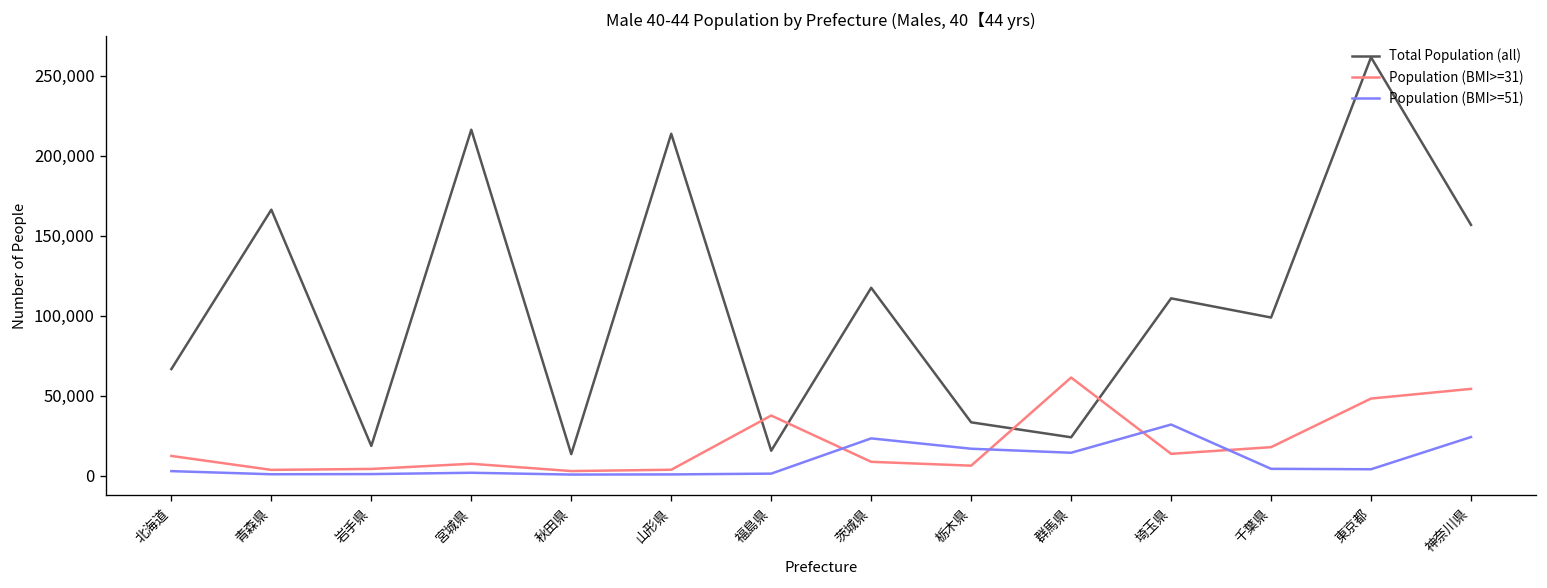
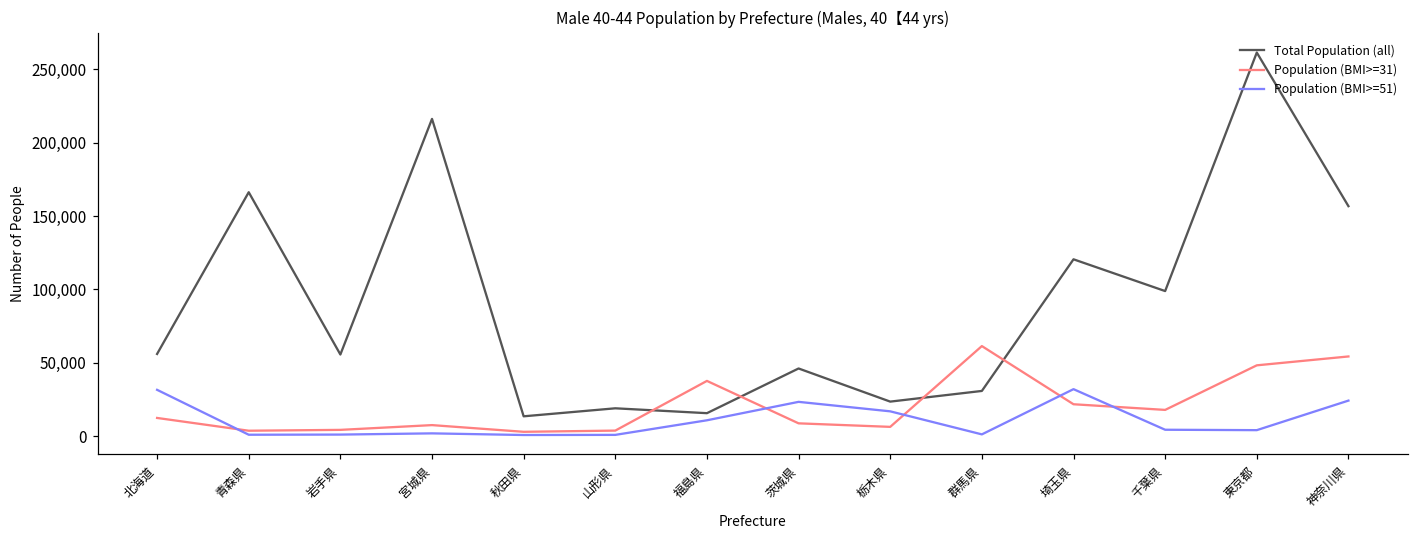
  {
    "Total Population (all)": {
-     "北海道": "67,000",
+     "北海道": "56,000",
      "青森県": "166,000",
-     "岩手県": "19,000",
+     "岩手県": "56,000",
      "宮城県": "216,000",
      "秋田県": "14,000",
-     "山形県": "214,000",
+     "山形県": "19,000",
      "福島県": "16,000",
-     "茨城県": "117,000",
-     "栃木県": "33,000",
-     "群馬県": "24,000",
-     "埼玉県": "111,000",
+     "茨城県": "46,000",
+     "栃木県": "24,000",
+     "群馬県": "31,000",
+     "埼玉県": "120,000",
      "千葉県": "99,000",
      "東京都": "261,000",
      "神奈川県": "157,000"
    },
    "Population (BMI>=31)": {
      "北海道": "12,000",
      "青森県": "4,000",
      "岩手県": "4,000",
      "宮城県": "8,000",
      "秋田県": "3,000",
      "山形県": "4,000",
      "福島県": "38,000",
      "茨城県": "9,000",
      "栃木県": "6,000",
      "群馬県": "61,000",
-     "埼玉県": "14,000",
+     "埼玉県": "22,000",
      "千葉県": "18,000",
      "東京都": "48,000",
      "神奈川県": "54,000"
    },
    "Population (BMI>=51)": {
-     "北海道": "3,000",
+     "北海道": "32,000",
      "青森県": "1,000",
      "岩手県": "1,000",
      "宮城県": "2,000",
      "秋田県": "1,000",
      "山形県": "1,000",
-     "福島県": "1,000",
+     "福島県": "11,000",
      "茨城県": "23,000",
      "栃木県": "17,000",
-     "群馬県": "14,000",
+     "群馬県": "1,000",
      "埼玉県": "32,000",
      "千葉県": "4,000",
      "東京都": "4,000",
      "神奈川県": "24,000"
    }
  }
